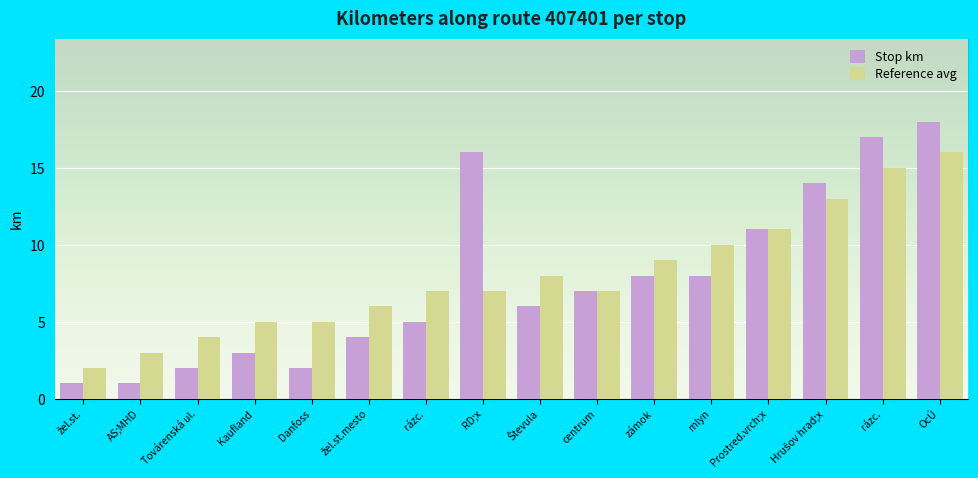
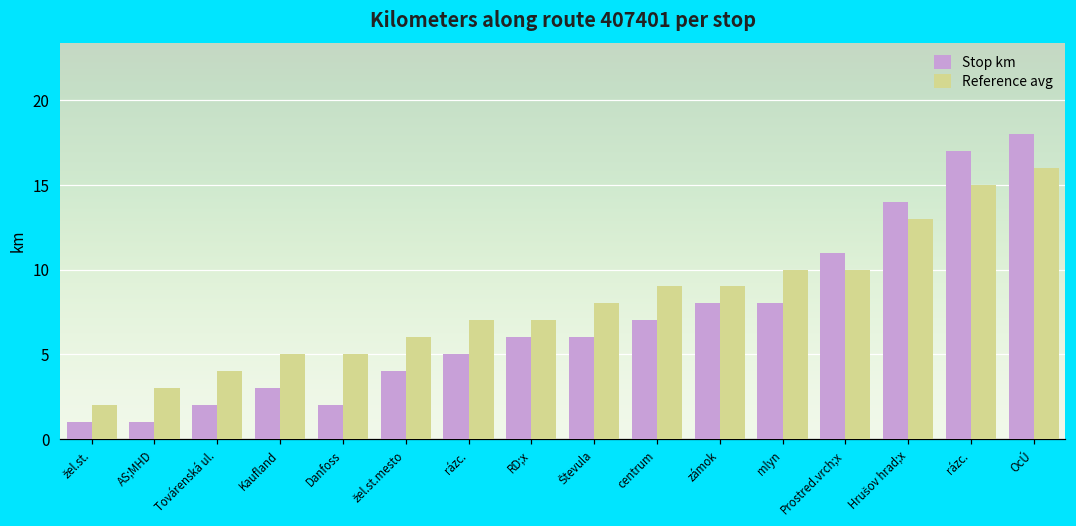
  {
    "Stop km": {
      "žel.st.": 1,
      "AS;MHD": 1,
      "Továrenská ul.": 2,
      "Kaufland": 3,
      "Danfoss": 2,
      "žel.st.mesto": 4,
-     "RD;x": 16,
+     "RD;x": 6,
      "Števula": 6,
      "centrum": 7,
      "zámok": 8,
      "mlyn": 8,
      "Prostred.vrch;x": 11,
      "Hrušov hrad;x": 14,
      "OcÚ": 18
    },
    "Reference avg": {
      "žel.st.": 2,
      "AS;MHD": 3,
      "Továrenská ul.": 4,
      "Kaufland": 5,
      "Danfoss": 5,
      "žel.st.mesto": 6,
      "RD;x": 7,
      "Števula": 8,
-     "centrum": 7,
+     "centrum": 9,
      "zámok": 9,
      "mlyn": 10,
-     "Prostred.vrch;x": 11,
+     "Prostred.vrch;x": 10,
      "Hrušov hrad;x": 13,
      "OcÚ": 16
    }
  }
